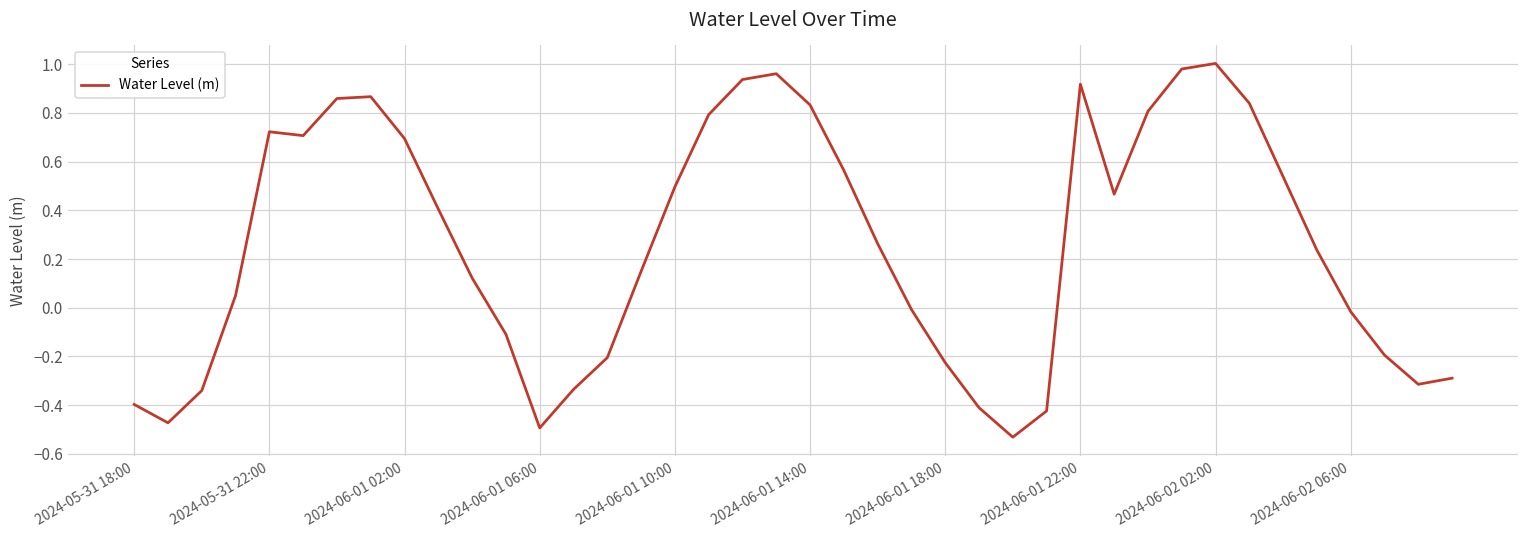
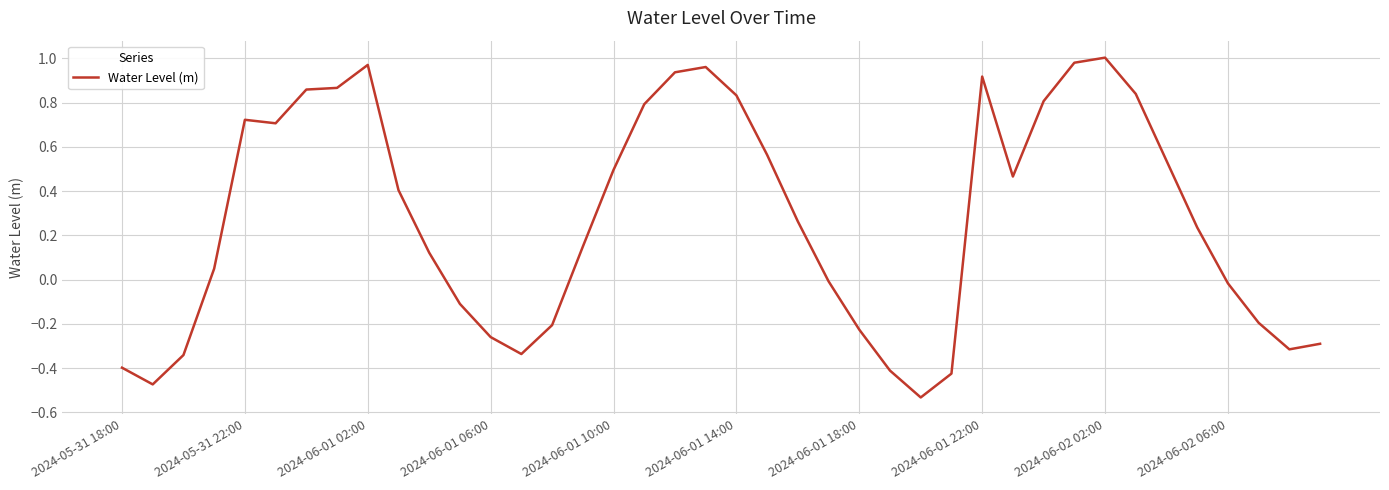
  {
    "2024-05-31 18:00": -0.40,
    "2024-05-31 22:00": 0.72,
-   "2024-06-01 02:00": 0.69,
-   "2024-06-01 06:00": -0.49,
+   "2024-06-01 02:00": 0.97,
+   "2024-06-01 06:00": -0.26,
    "2024-06-01 10:00": 0.50,
    "2024-06-01 14:00": 0.83,
    "2024-06-01 18:00": -0.23,
    "2024-06-01 22:00": 0.92,
    "2024-06-02 02:00": 1.00,
    "2024-06-02 06:00": -0.02
  }
